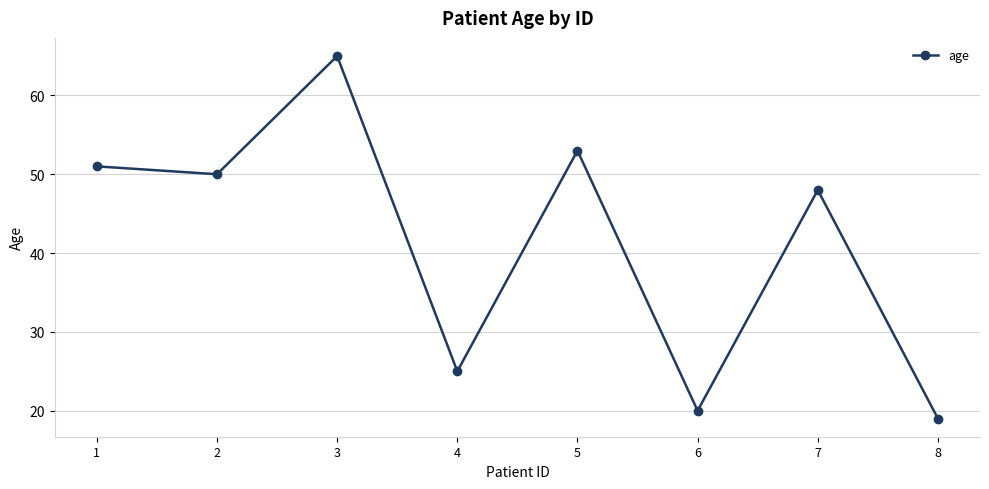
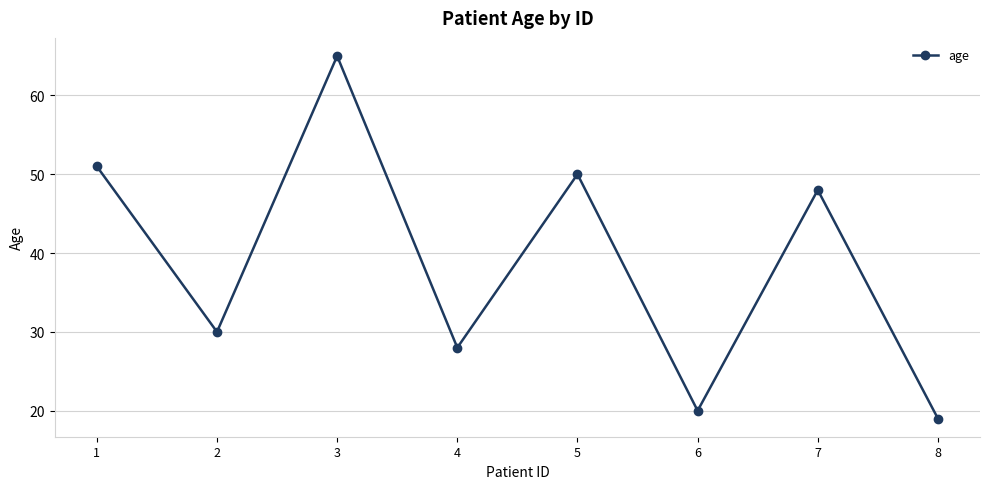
  {
    "1": 51,
-   "2": 50,
+   "2": 30,
    "3": 65,
-   "4": 25,
-   "5": 53,
+   "4": 28,
+   "5": 50,
    "6": 20,
    "7": 48,
    "8": 19
  }
